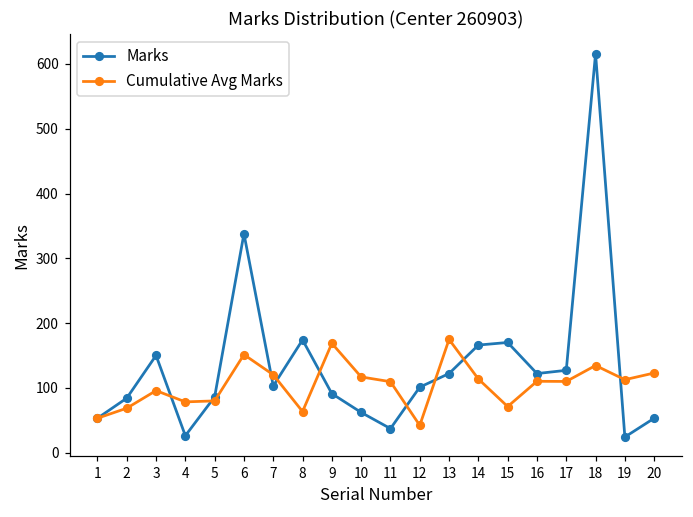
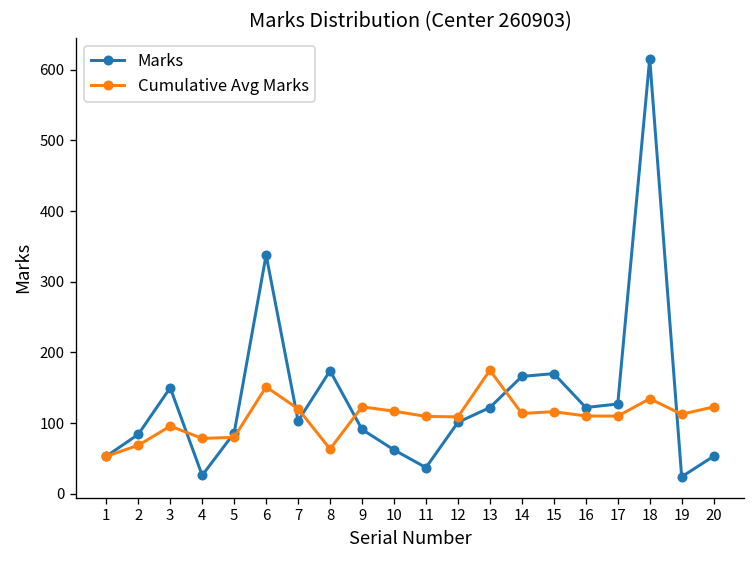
  {
    "Marks": {
      "2": 80,
      "3": 150,
      "4": 30,
      "5": 90,
      "6": 340,
      "7": 100,
      "8": 170,
      "9": 90,
      "10": 60,
      "11": 40,
      "12": 100,
      "13": 120,
      "14": 170,
      "15": 170,
      "16": 120,
      "17": 130,
      "18": 620,
      "19": 20,
      "20": 50
    },
    "Cumulative Avg Marks": {
      "2": 70,
      "3": 100,
      "4": 80,
      "5": 80,
      "6": 150,
      "7": 120,
      "8": 60,
-     "9": 170,
+     "9": 120,
      "10": 120,
      "11": 110,
-     "12": 40,
+     "12": 110,
      "13": 170,
      "14": 110,
-     "15": 70,
+     "15": 120,
      "16": 110,
      "17": 110,
      "18": 130,
      "19": 110,
      "20": 120
    }
  }
